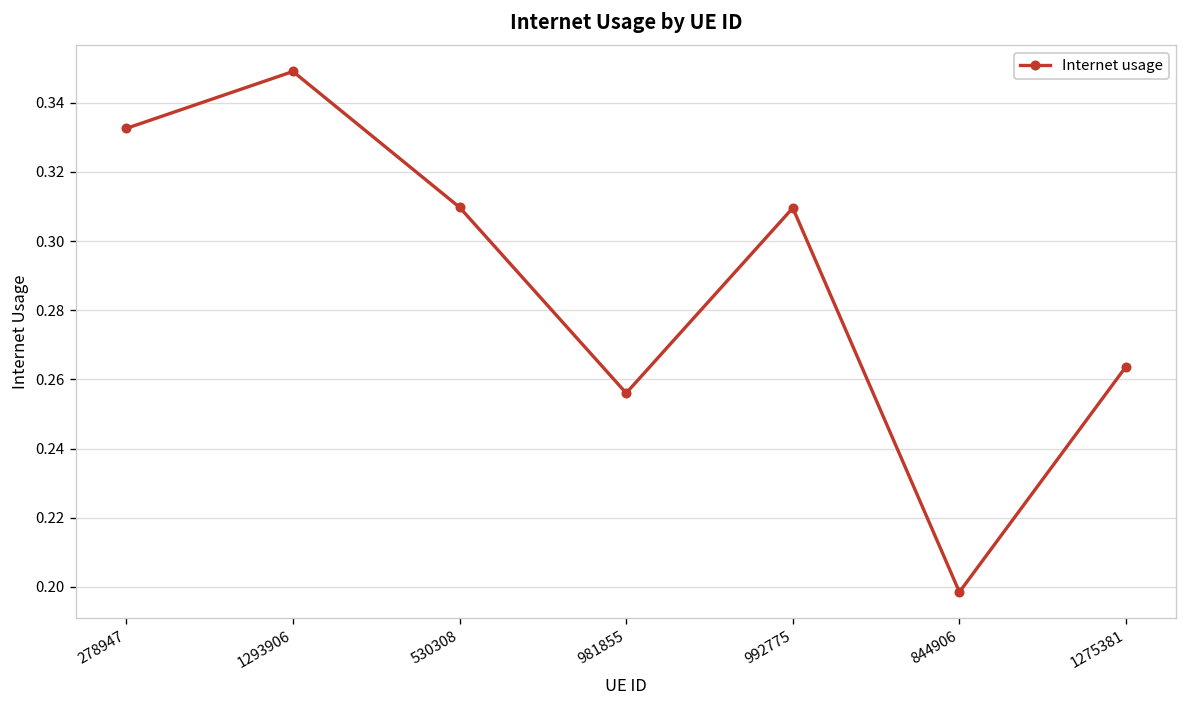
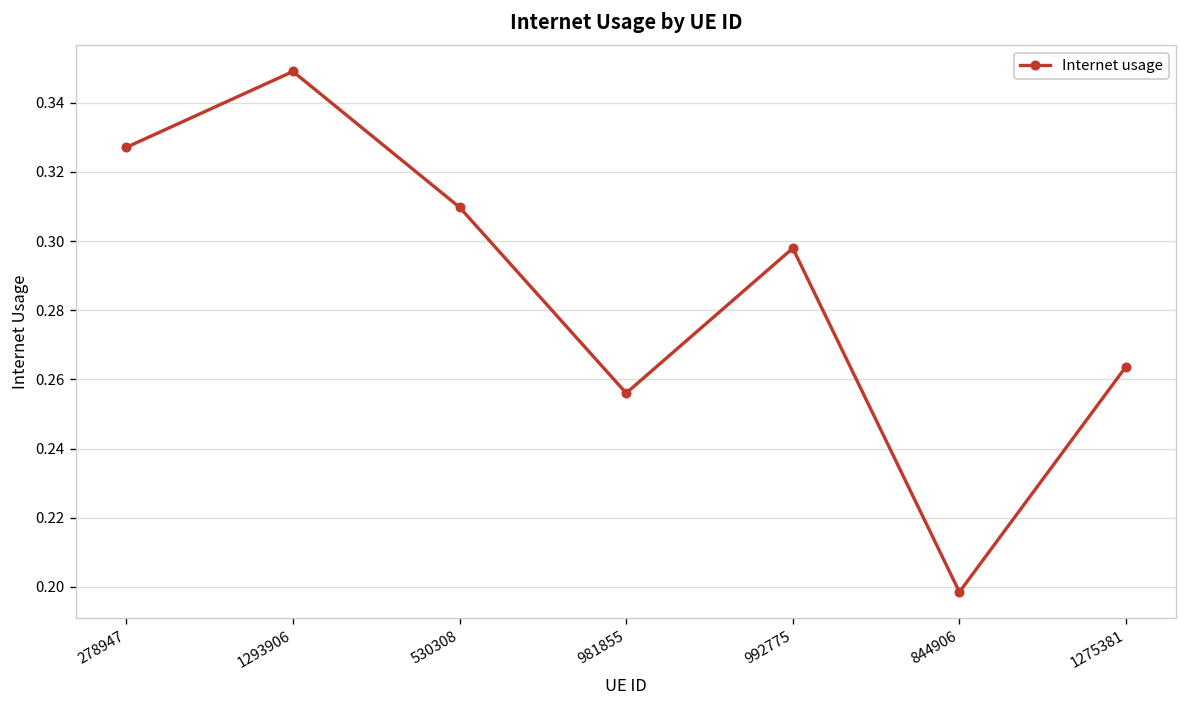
  {
-   "278947": 0.333,
+   "278947": 0.327,
    "1293906": 0.349,
    "530308": 0.310,
    "981855": 0.256,
-   "992775": 0.310,
+   "992775": 0.298,
    "844906": 0.199,
    "1275381": 0.264
  }
